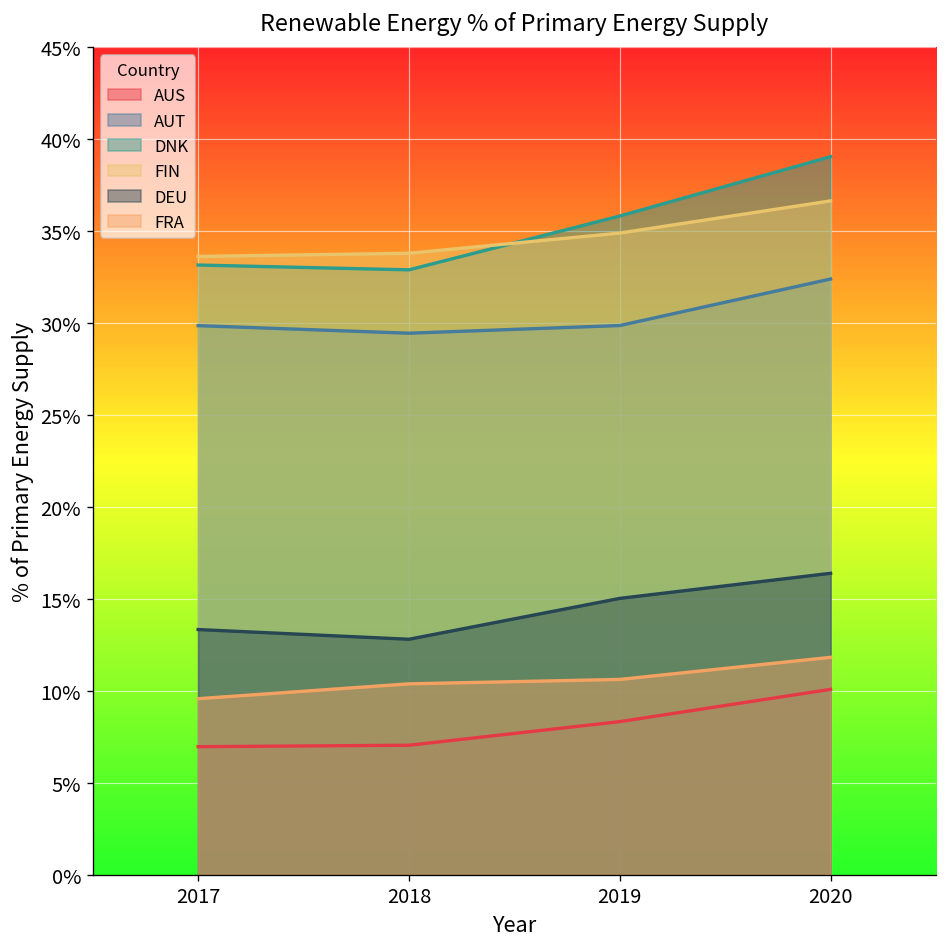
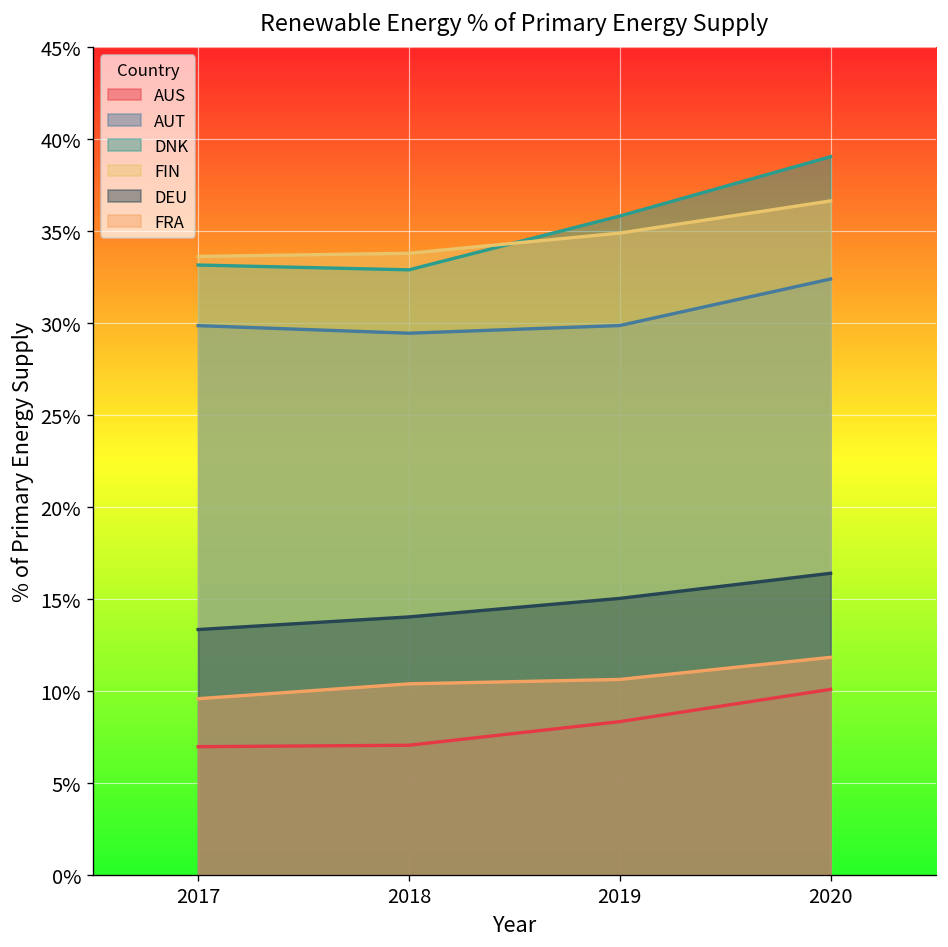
  {
    "AUS": {
      "2017": "7.0%",
      "2018": "7.0%",
      "2019": "8.3%",
      "2020": "10.1%"
    },
    "DEU": {
      "2017": "13.3%",
-     "2018": "12.8%",
+     "2018": "14.0%",
      "2019": "15.0%",
      "2020": "16.4%"
    }
  }
